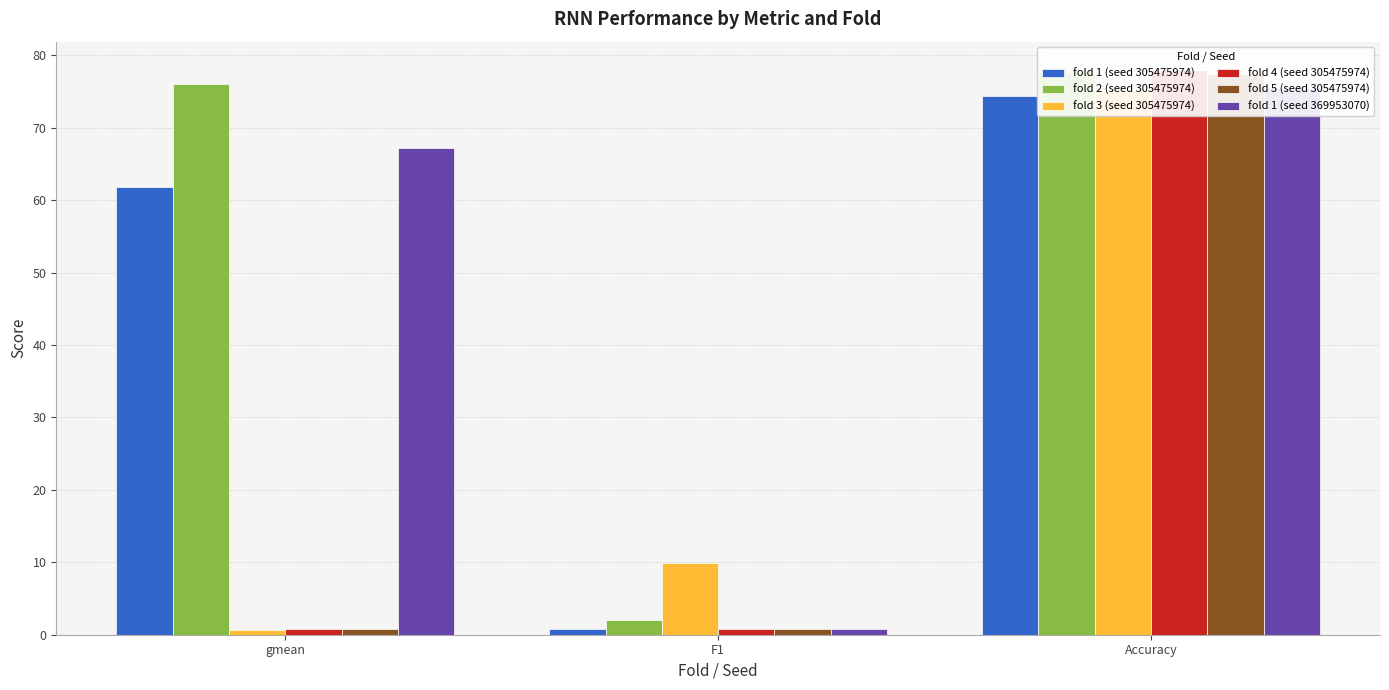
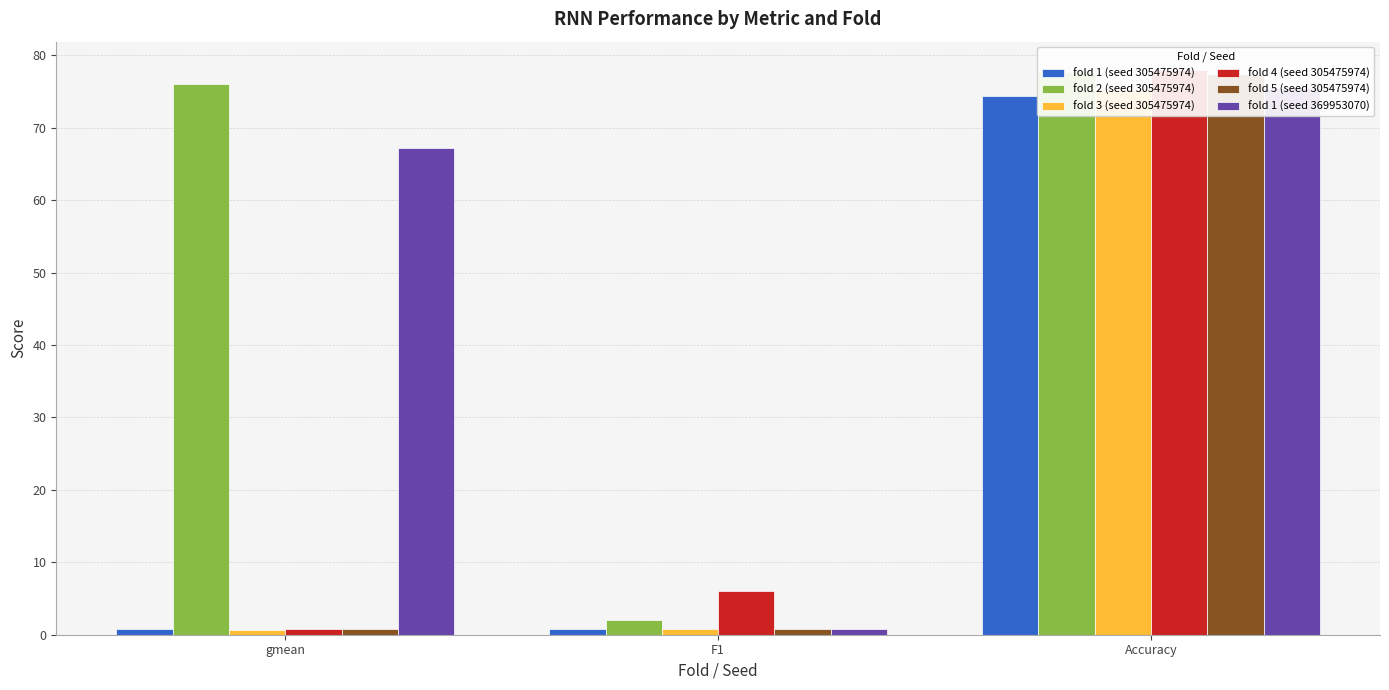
  {
    "fold 1 (seed 305475974)": {
-     "gmean": 62,
+     "gmean": 1,
      "F1": 1,
      "Accuracy": 74
    },
    "fold 2 (seed 305475974)": {
      "gmean": 76,
      "F1": 2
    },
    "fold 3 (seed 305475974)": {
      "gmean": 1,
-     "F1": 10
+     "F1": 1
    },
    "fold 4 (seed 305475974)": {
      "gmean": 1,
-     "F1": 1
+     "F1": 6
    },
    "fold 5 (seed 305475974)": {
      "gmean": 1,
      "F1": 1
    },
    "fold 1 (seed 369953070)": {
      "gmean": 67,
      "F1": 1
    }
  }
